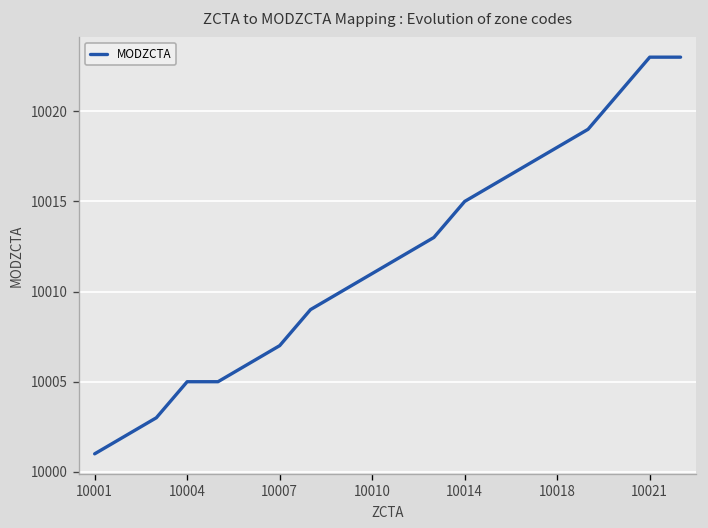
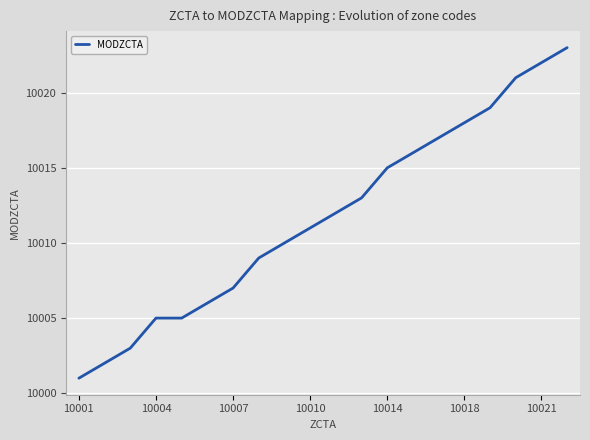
  {
    "10001": 10001,
    "10004": 10005,
    "10007": 10007,
    "10010": 10011,
    "10014": 10015,
    "10018": 10018,
-   "10021": 10023
+   "10021": 10022
  }
